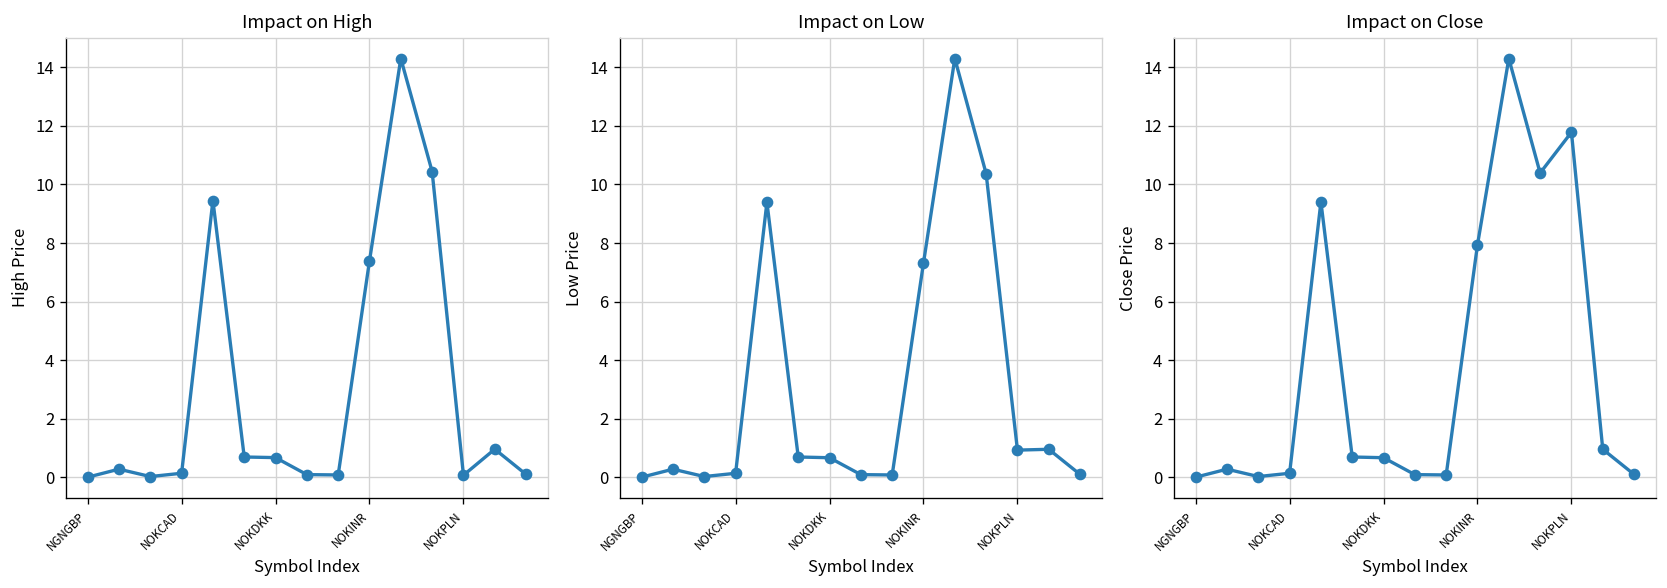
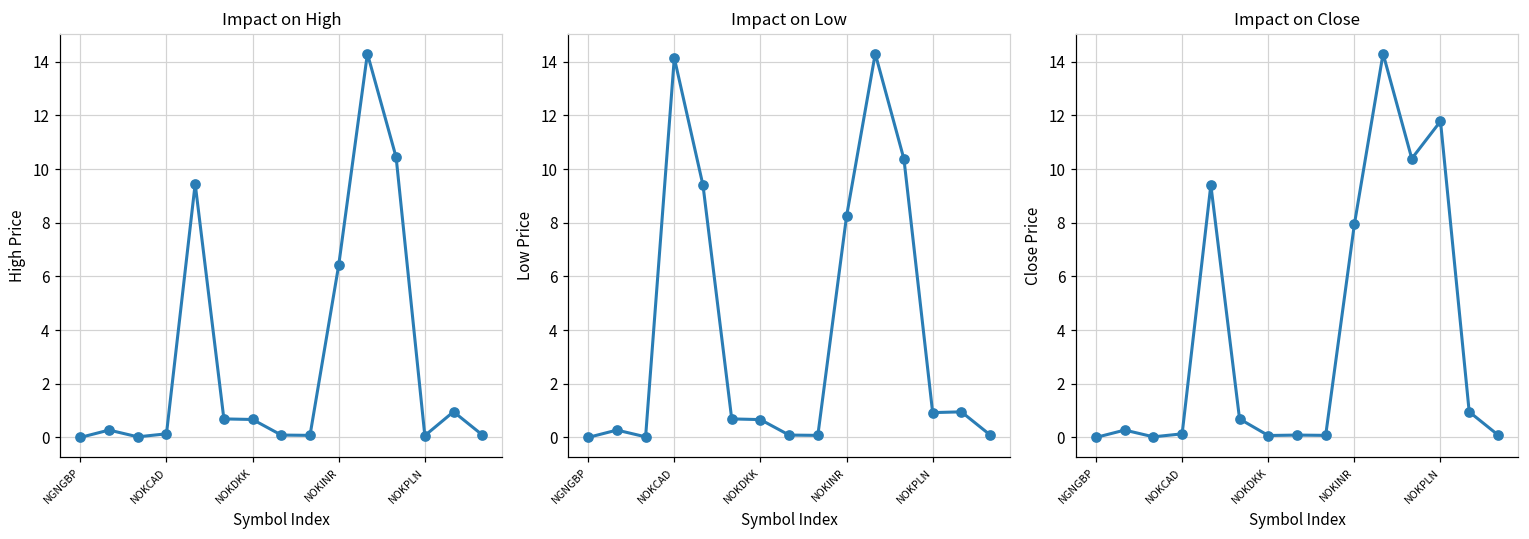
  {
    "Impact on High": {
      "NGNGBP": 0.0,
      "NOKCAD": 0.1,
      "NOKDKK": 0.7,
-     "NOKINR": 7.4,
+     "NOKINR": 6.4,
      "NOKPLN": 0.1
    },
    "Impact on Low": {
      "NGNGBP": 0.0,
-     "NOKCAD": 0.1,
+     "NOKCAD": 14.1,
      "NOKDKK": 0.7,
-     "NOKINR": 7.3,
+     "NOKINR": 8.2,
      "NOKPLN": 0.9
    },
    "Impact on Close": {
      "NGNGBP": 0.0,
      "NOKCAD": 0.1,
-     "NOKDKK": 0.7,
+     "NOKDKK": 0.1,
      "NOKINR": 7.9,
      "NOKPLN": 11.8
    }
  }
